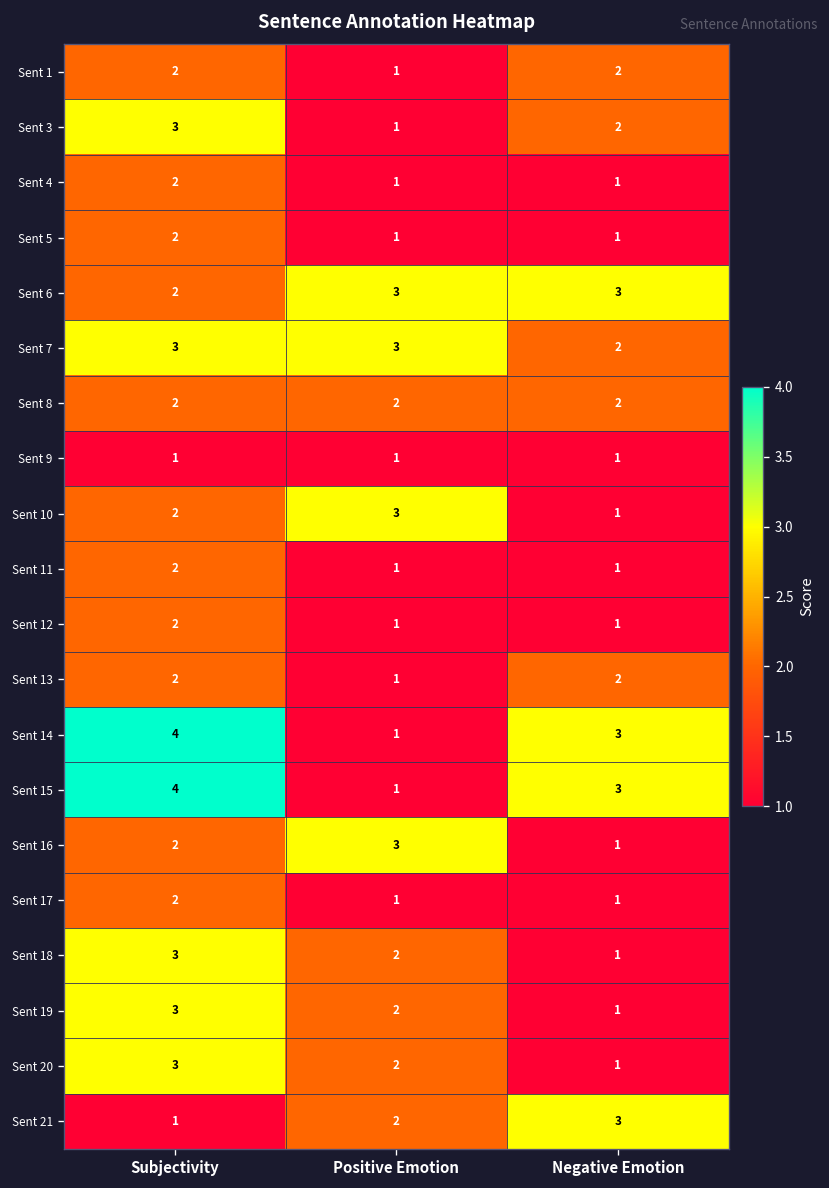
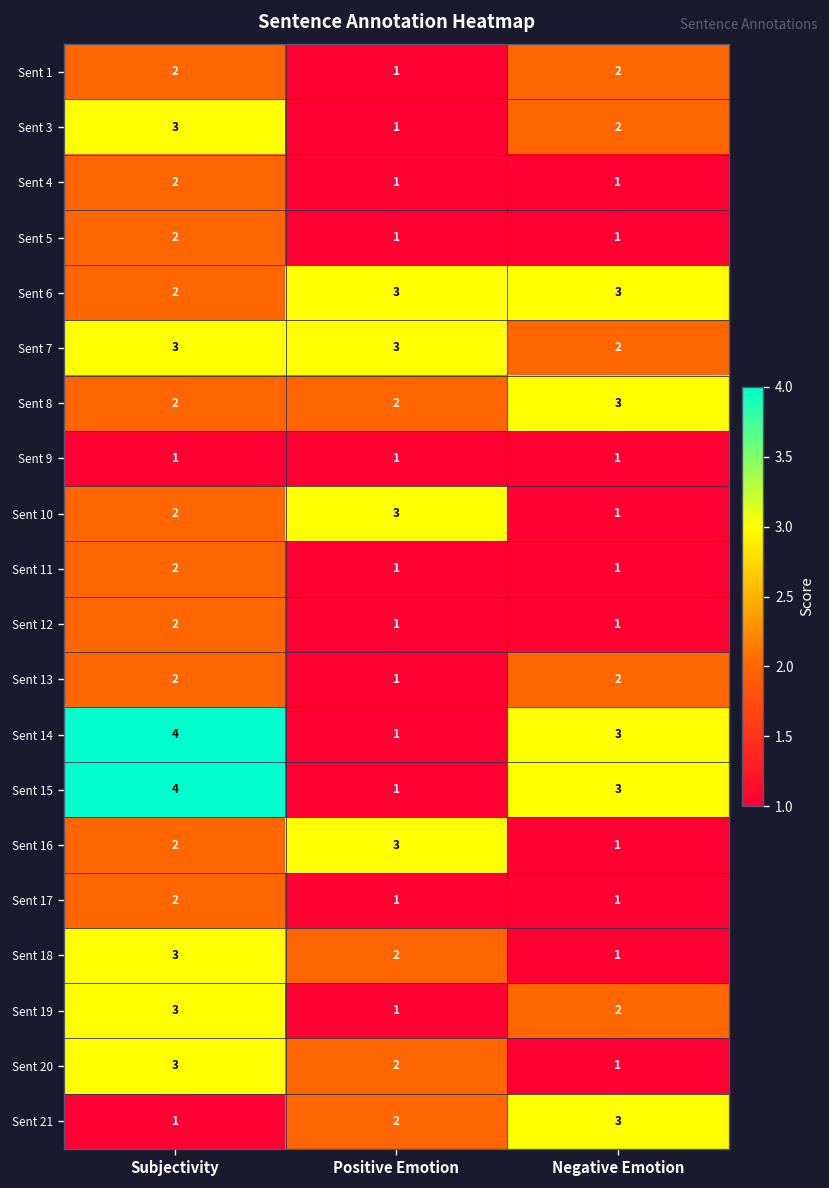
  {
    "Sent 1": {
      "Subjectivity": 2,
      "Positive Emotion": 1,
      "Negative Emotion": 2
    },
    "Sent 3": {
      "Subjectivity": 3,
      "Positive Emotion": 1,
      "Negative Emotion": 2
    },
    "Sent 4": {
      "Subjectivity": 2,
      "Positive Emotion": 1,
      "Negative Emotion": 1
    },
    "Sent 5": {
      "Subjectivity": 2,
      "Positive Emotion": 1,
      "Negative Emotion": 1
    },
    "Sent 6": {
      "Subjectivity": 2,
      "Positive Emotion": 3,
      "Negative Emotion": 3
    },
    "Sent 7": {
      "Subjectivity": 3,
      "Positive Emotion": 3,
      "Negative Emotion": 2
    },
    "Sent 8": {
      "Subjectivity": 2,
      "Positive Emotion": 2,
-     "Negative Emotion": 2
+     "Negative Emotion": 3
    },
    "Sent 9": {
      "Subjectivity": 1,
      "Positive Emotion": 1,
      "Negative Emotion": 1
    },
    "Sent 10": {
      "Subjectivity": 2,
      "Positive Emotion": 3,
      "Negative Emotion": 1
    },
    "Sent 11": {
      "Subjectivity": 2,
      "Positive Emotion": 1,
      "Negative Emotion": 1
    },
    "Sent 12": {
      "Subjectivity": 2,
      "Positive Emotion": 1,
      "Negative Emotion": 1
    },
    "Sent 13": {
      "Subjectivity": 2,
      "Positive Emotion": 1,
      "Negative Emotion": 2
    },
    "Sent 14": {
      "Subjectivity": 4,
      "Positive Emotion": 1,
      "Negative Emotion": 3
    },
    "Sent 15": {
      "Subjectivity": 4,
      "Positive Emotion": 1,
      "Negative Emotion": 3
    },
    "Sent 16": {
      "Subjectivity": 2,
      "Positive Emotion": 3,
      "Negative Emotion": 1
    },
    "Sent 17": {
      "Subjectivity": 2,
      "Positive Emotion": 1,
      "Negative Emotion": 1
    },
    "Sent 18": {
      "Subjectivity": 3,
      "Positive Emotion": 2,
      "Negative Emotion": 1
    },
    "Sent 19": {
      "Subjectivity": 3,
-     "Positive Emotion": 2,
-     "Negative Emotion": 1
+     "Positive Emotion": 1,
+     "Negative Emotion": 2
    },
    "Sent 20": {
      "Subjectivity": 3,
      "Positive Emotion": 2,
      "Negative Emotion": 1
    },
    "Sent 21": {
      "Subjectivity": 1,
      "Positive Emotion": 2,
      "Negative Emotion": 3
    }
  }
